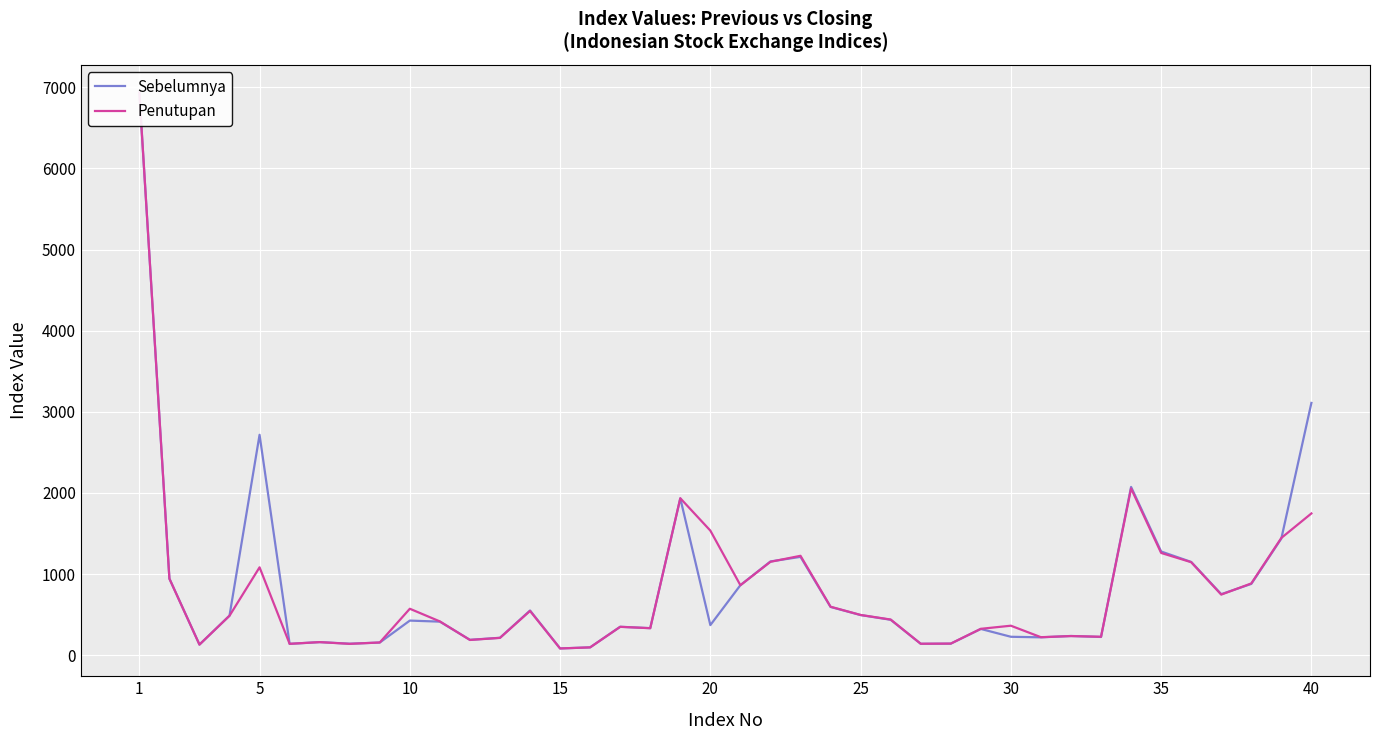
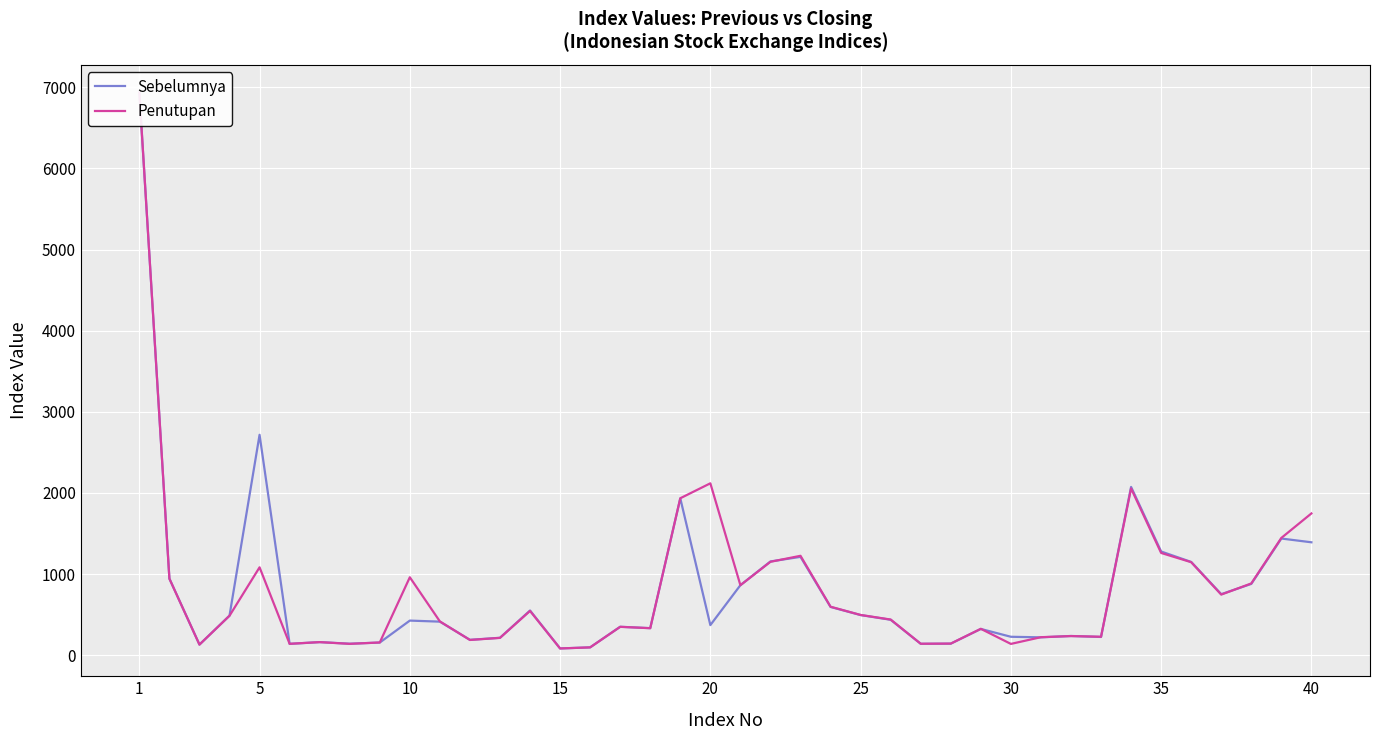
  {
    "Sebelumnya": {
      "5": 2700,
      "10": 400,
      "20": 400,
      "30": 200,
-     "40": 3100
+     "40": 1400
    },
    "Penutupan": {
      "5": 1100,
-     "10": 600,
-     "20": 1500,
-     "30": 400,
+     "10": 1000,
+     "20": 2100,
+     "30": 100,
      "40": 1700
    }
  }
